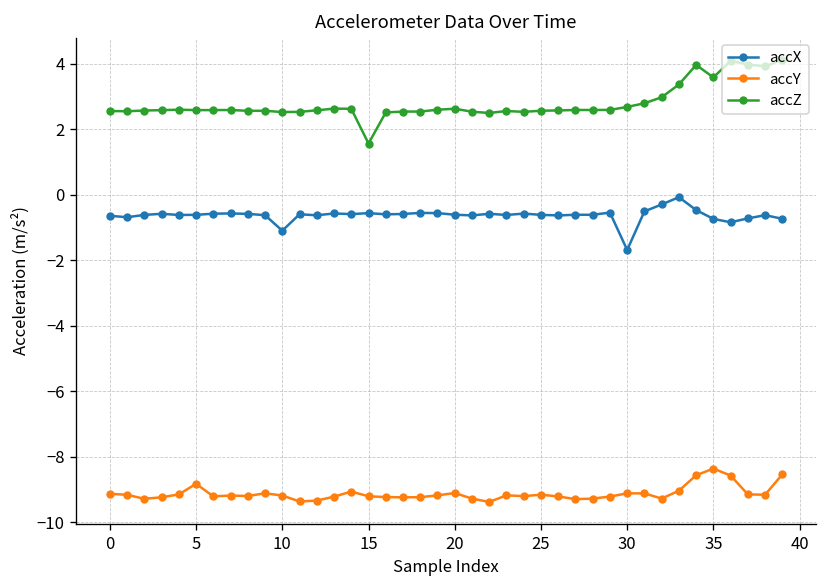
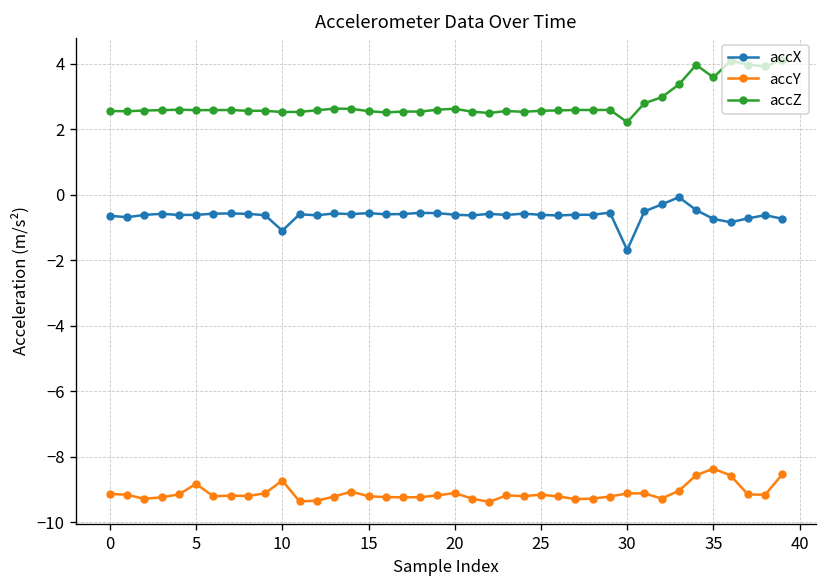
  {
    "accX": {
      "0": -0.6,
      "5": -0.6,
      "10": -1.1,
      "15": -0.6,
      "20": -0.6,
      "25": -0.6,
      "30": -1.7,
      "35": -0.7
    },
    "accY": {
      "0": -9.1,
      "5": -8.8,
-     "10": -9.2,
+     "10": -8.7,
      "15": -9.2,
      "20": -9.1,
      "25": -9.2,
      "30": -9.1,
      "35": -8.4
    },
    "accZ": {
      "0": 2.6,
      "5": 2.6,
      "10": 2.5,
-     "15": 1.6,
+     "15": 2.6,
      "20": 2.6,
      "25": 2.6,
-     "30": 2.7,
+     "30": 2.2,
      "35": 3.6
    }
  }
